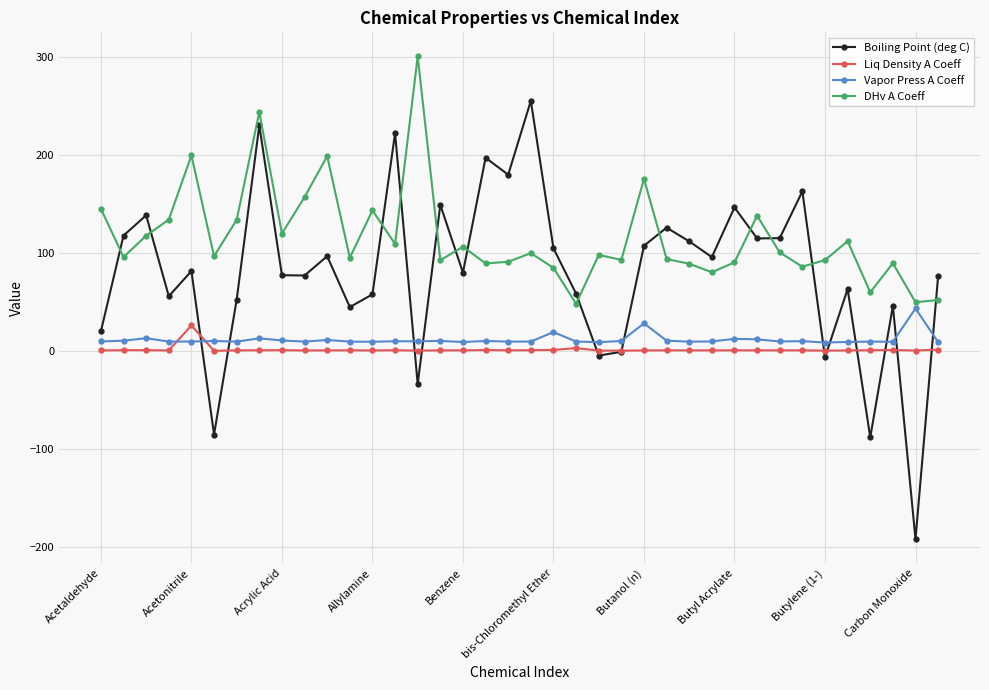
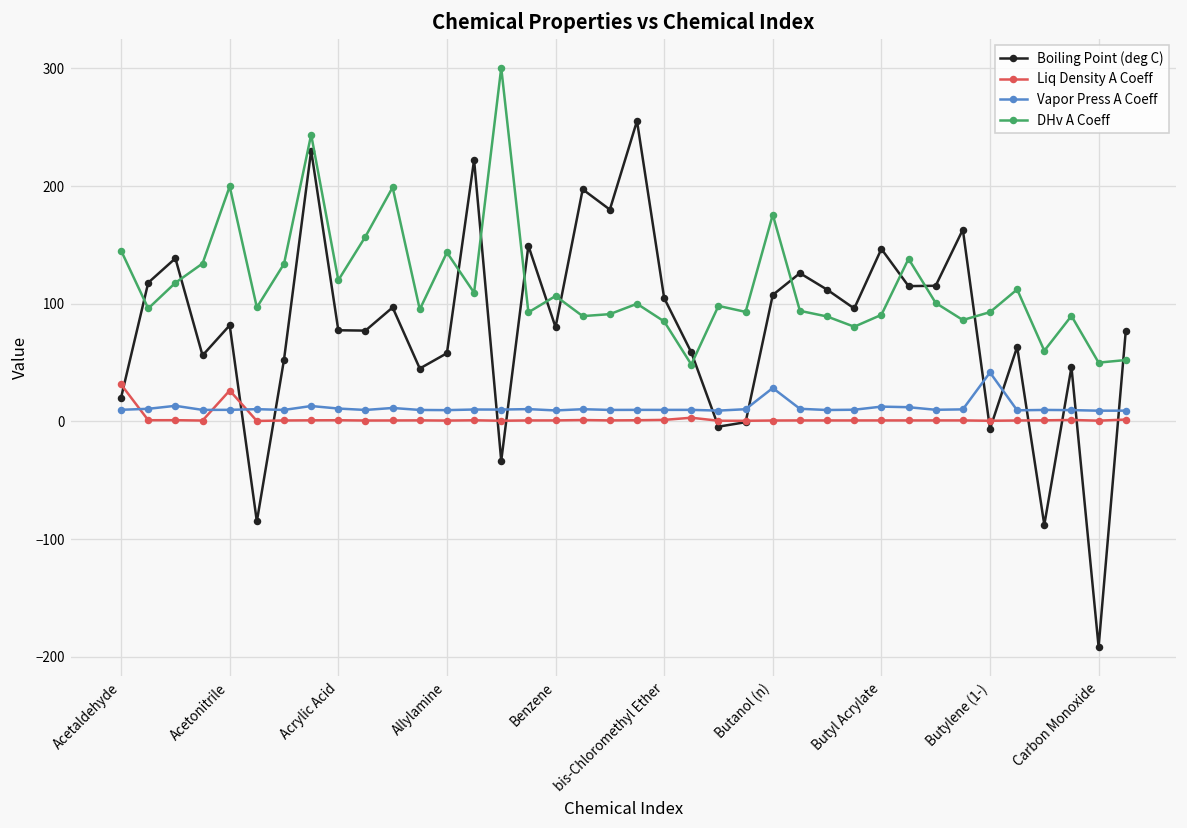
  {
    "Boiling Point (deg C)": {
      "Acetaldehyde": 20,
      "Acetonitrile": 80,
      "Acrylic Acid": 80,
      "Allylamine": 60,
      "Benzene": 80,
      "bis-Chloromethyl Ether": 100,
      "Butanol (n)": 110,
      "Butyl Acrylate": 150,
      "Butylene (1-)": -10,
      "Carbon Monoxide": -190
    },
    "Liq Density A Coeff": {
-     "Acetaldehyde": 0,
+     "Acetaldehyde": 30,
      "Acetonitrile": 30,
      "Acrylic Acid": 0,
      "Allylamine": 0,
      "Benzene": 0,
      "bis-Chloromethyl Ether": 0,
      "Butanol (n)": 0,
      "Butyl Acrylate": 0,
      "Butylene (1-)": 0,
      "Carbon Monoxide": 0
    },
    "Vapor Press A Coeff": {
      "Acetaldehyde": 10,
      "Acetonitrile": 10,
      "Acrylic Acid": 10,
      "Allylamine": 10,
      "Benzene": 10,
-     "bis-Chloromethyl Ether": 20,
+     "bis-Chloromethyl Ether": 10,
      "Butanol (n)": 30,
      "Butyl Acrylate": 10,
-     "Butylene (1-)": 10,
-     "Carbon Monoxide": 40
+     "Butylene (1-)": 40,
+     "Carbon Monoxide": 10
    },
    "DHv A Coeff": {
      "Acetaldehyde": 150,
      "Acetonitrile": 200,
      "Acrylic Acid": 120,
      "Allylamine": 140,
      "Benzene": 110,
      "bis-Chloromethyl Ether": 90,
      "Butanol (n)": 180,
      "Butyl Acrylate": 90,
      "Butylene (1-)": 90,
      "Carbon Monoxide": 50
    }
  }
